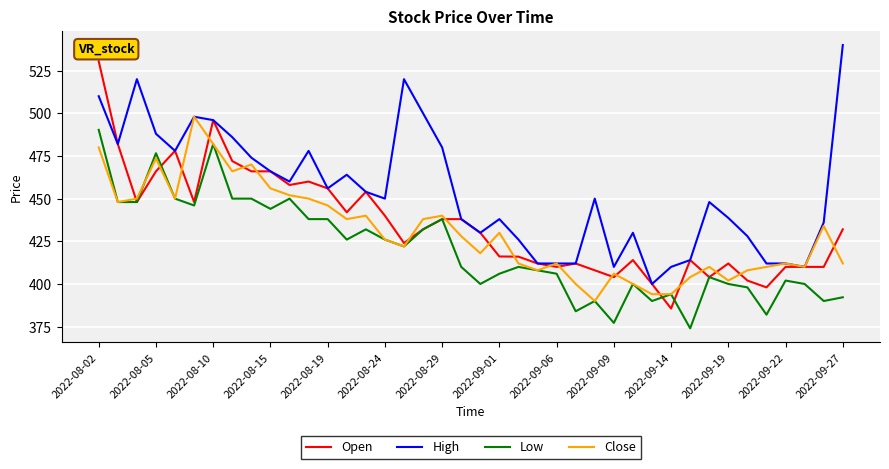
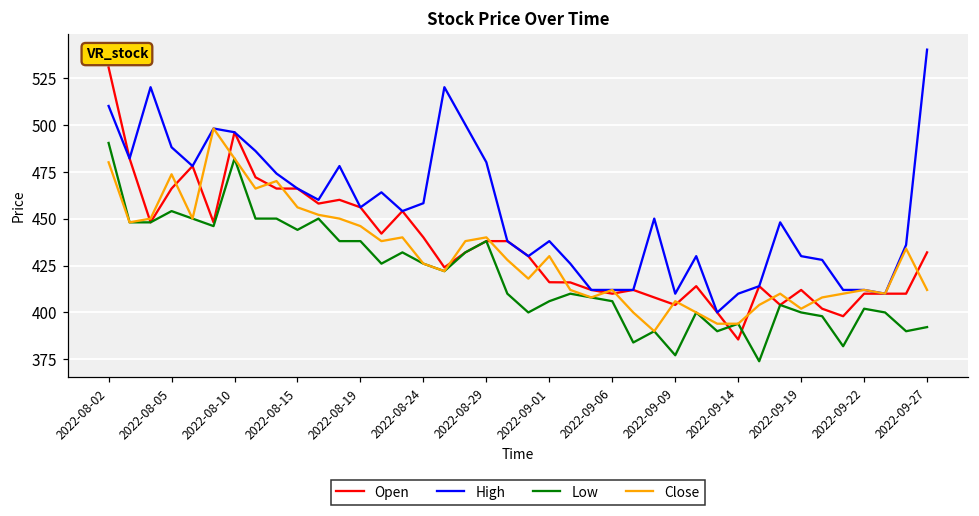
  {
    "Open": {
      "2022-08-02": 531,
      "2022-08-05": 466,
      "2022-08-24": 440,
      "2022-09-01": 416,
      "2022-09-06": 410,
      "2022-09-09": 404,
      "2022-09-14": 386,
      "2022-09-19": 412,
      "2022-09-22": 410,
      "2022-09-27": 432
    },
    "High": {
      "2022-08-02": 510,
      "2022-08-05": 488,
-     "2022-08-24": 450,
+     "2022-08-24": 458,
      "2022-08-29": 480,
      "2022-09-01": 438,
      "2022-09-09": 410,
      "2022-09-14": 410,
-     "2022-09-19": 439,
+     "2022-09-19": 430,
      "2022-09-27": 540
    },
    "Low": {
      "2022-08-02": 490,
-     "2022-08-05": 477,
+     "2022-08-05": 454,
      "2022-08-15": 444,
      "2022-08-19": 438,
      "2022-09-01": 406,
      "2022-09-06": 406,
      "2022-09-09": 377,
      "2022-09-19": 400,
      "2022-09-22": 402,
      "2022-09-27": 392
    },
    "Close": {
      "2022-08-02": 480,
      "2022-08-05": 474,
      "2022-08-15": 456,
      "2022-08-19": 446,
      "2022-08-29": 440,
      "2022-09-01": 430,
      "2022-09-09": 406,
      "2022-09-19": 402,
      "2022-09-27": 412
    }
  }
